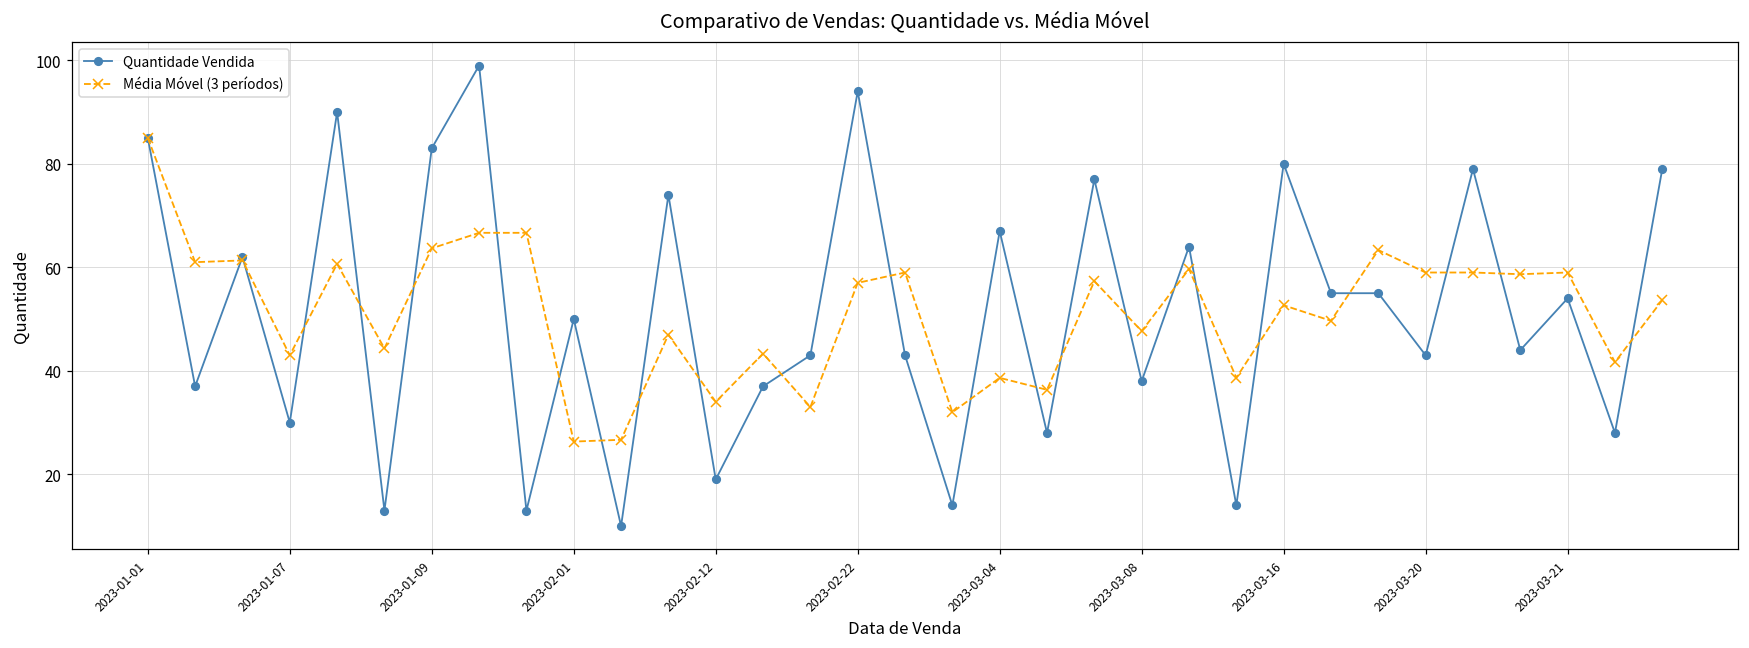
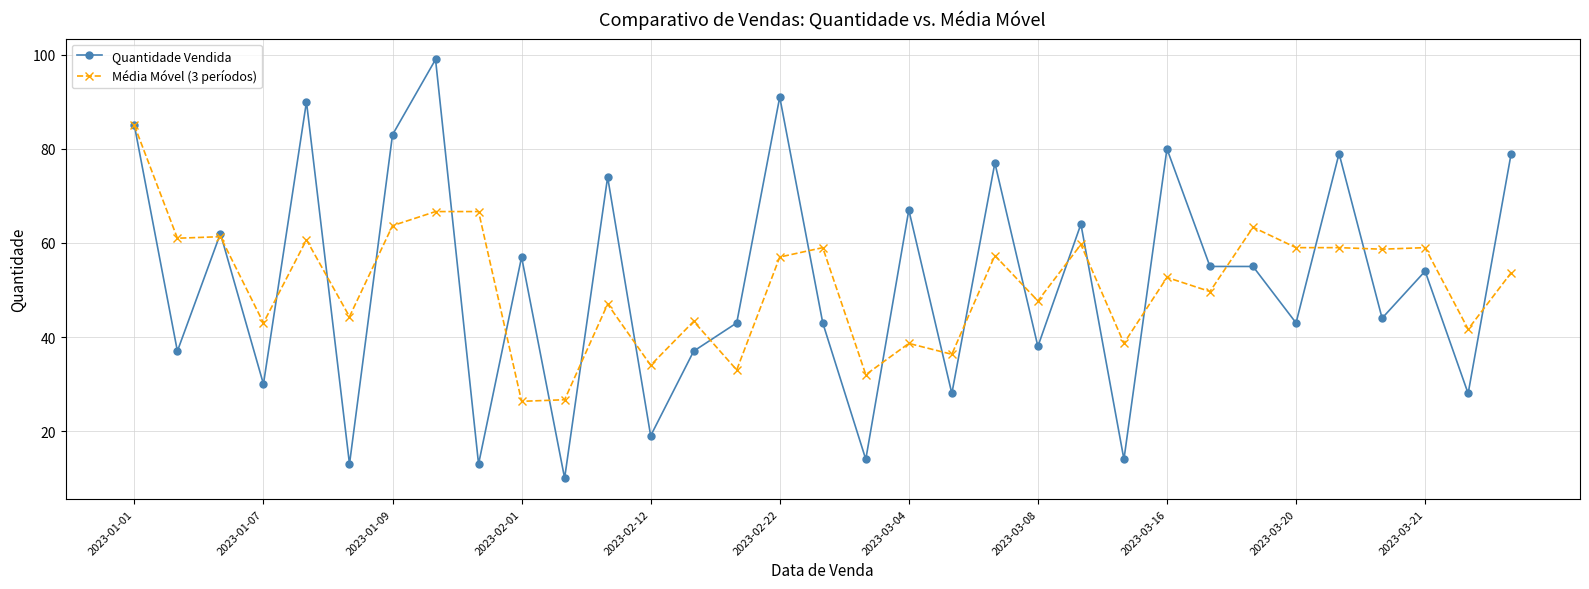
  {
    "Quantidade Vendida": {
      "2023-01-07": 30,
      "2023-01-09": 83,
-     "2023-02-01": 50,
+     "2023-02-01": 57,
      "2023-02-12": 19,
-     "2023-02-22": 94,
+     "2023-02-22": 91,
      "2023-03-04": 67
    },
    "Média Móvel (3 períodos)": {
      "2023-01-07": 43,
      "2023-01-09": 64,
      "2023-02-01": 26,
      "2023-02-12": 34,
      "2023-02-22": 57,
      "2023-03-04": 39
    }
  }
